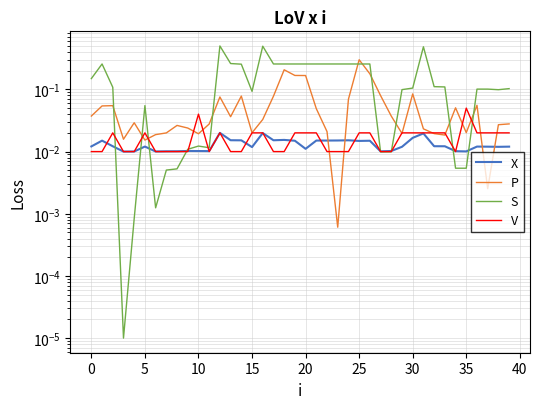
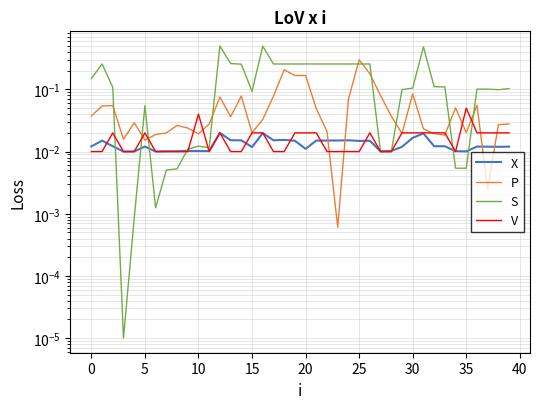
  {
    "X": {
      "0": 0.012,
      "5": 0.012,
      "10": 0.01,
      "15": 0.012,
      "20": 0.011,
      "25": 0.015,
      "30": 0.017,
      "35": 0.01
    },
    "P": {
      "0": 0.04,
      "5": 0.015,
      "10": 0.02,
      "20": 0.17,
      "25": 0.3,
      "30": 0.08,
      "35": 0.02
    },
    "S": {
      "0": 0.15,
      "5": 0.05,
      "10": 0.012,
      "15": 0.09,
      "20": 0.26,
      "25": 0.26,
      "30": 0.11,
      "35": 0.005
    },
    "V": {
      "0": 0.01,
      "5": 0.02,
      "10": 0.04,
      "20": 0.02,
-     "25": 0.02,
+     "25": 0.01,
      "30": 0.02,
      "35": 0.05
    }
  }
